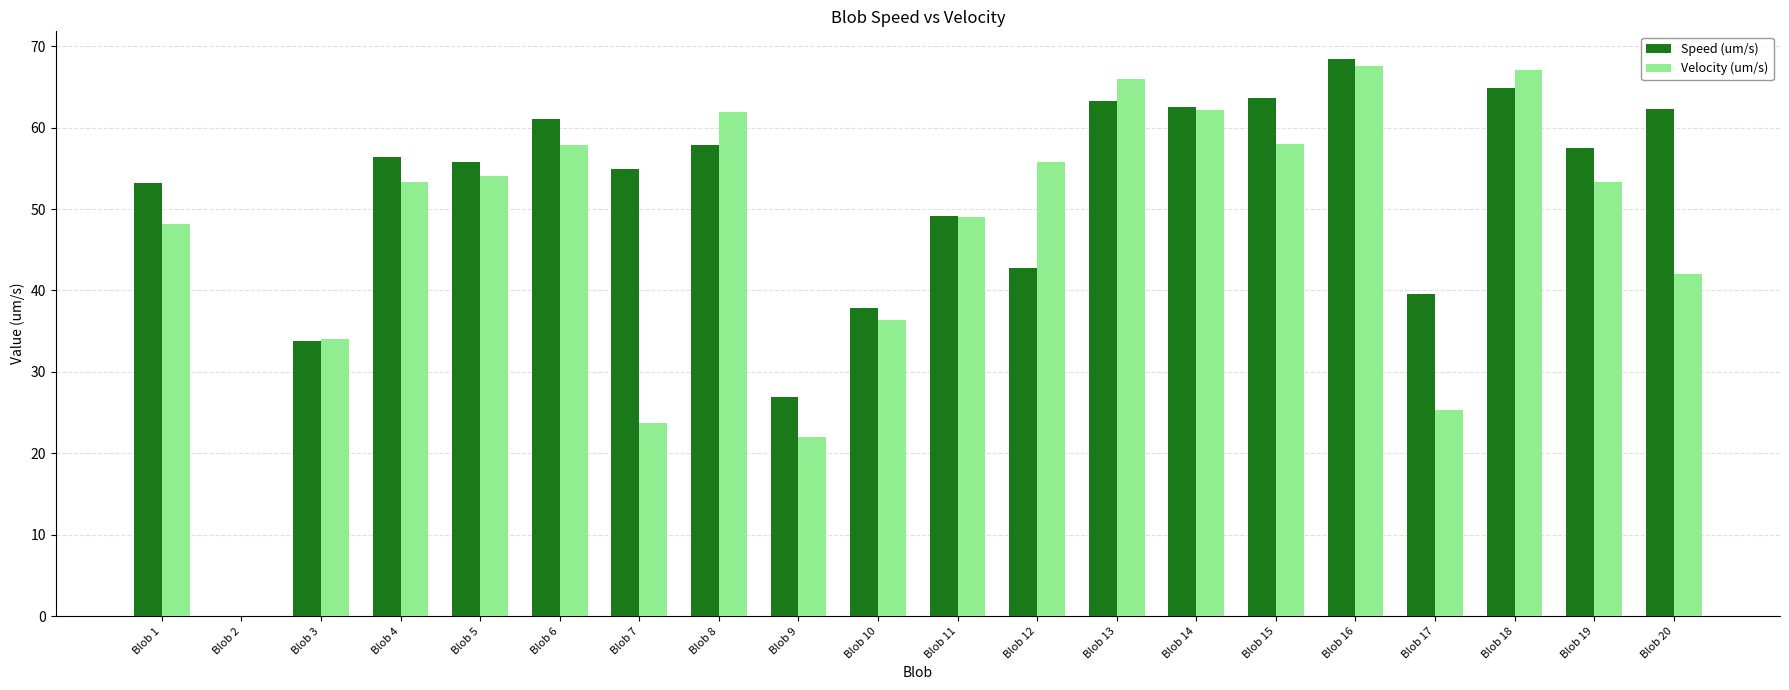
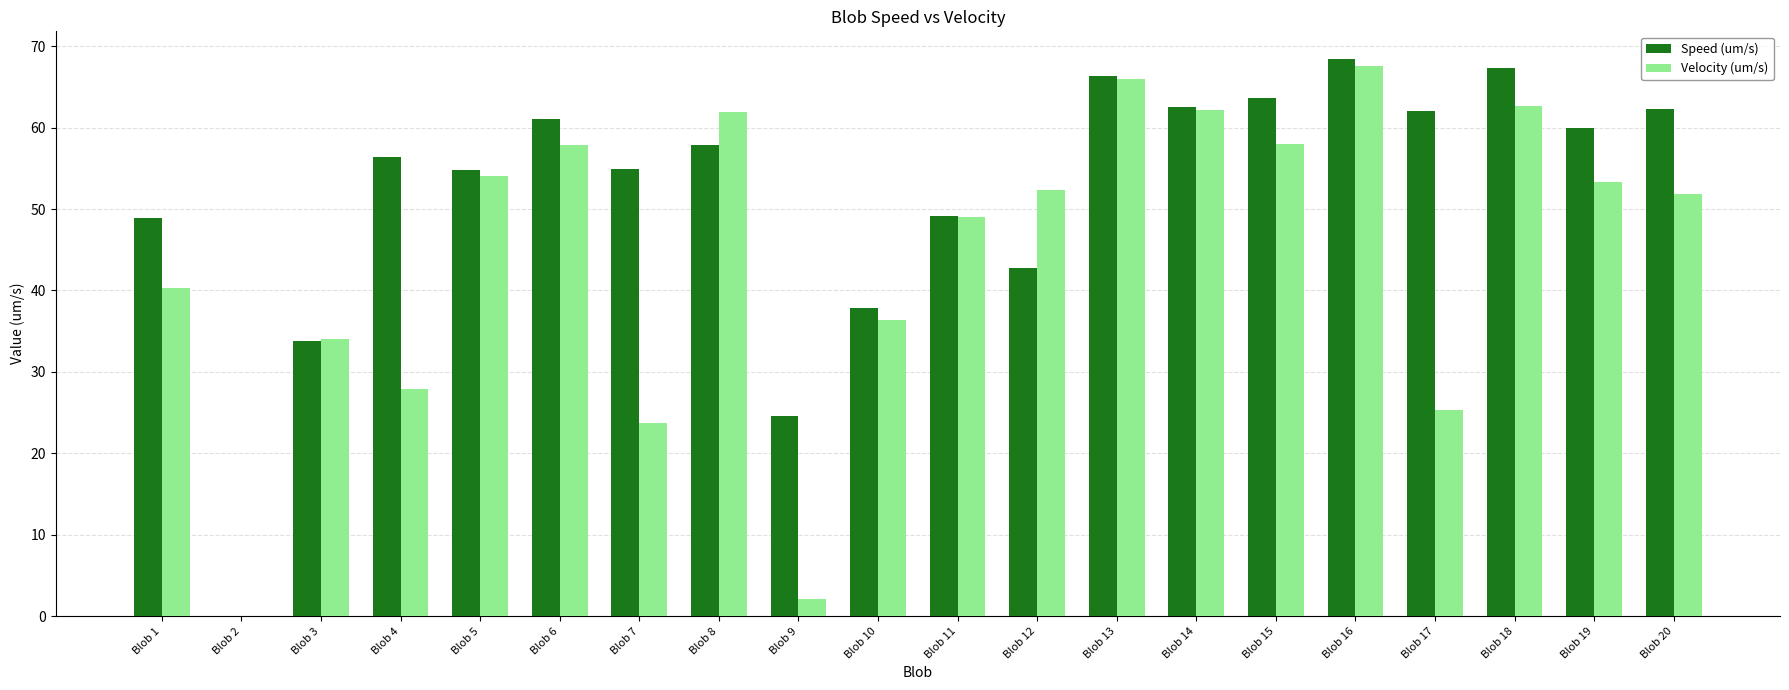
  {
    "Speed (um/s)": {
-     "Blob 1": 53,
+     "Blob 1": 49,
      "Blob 2": 0,
      "Blob 3": 34,
      "Blob 4": 56,
-     "Blob 5": 56,
+     "Blob 5": 55,
      "Blob 6": 61,
      "Blob 7": 55,
      "Blob 8": 58,
-     "Blob 9": 27,
+     "Blob 9": 25,
      "Blob 10": 38,
      "Blob 11": 49,
      "Blob 12": 43,
-     "Blob 13": 63,
+     "Blob 13": 66,
      "Blob 14": 62,
      "Blob 15": 64,
      "Blob 16": 68,
-     "Blob 17": 40,
-     "Blob 18": 65,
-     "Blob 19": 57,
+     "Blob 17": 62,
+     "Blob 18": 67,
+     "Blob 19": 60,
      "Blob 20": 62
    },
    "Velocity (um/s)": {
-     "Blob 1": 48,
+     "Blob 1": 40,
      "Blob 2": 0,
      "Blob 3": 34,
-     "Blob 4": 53,
+     "Blob 4": 28,
      "Blob 5": 54,
      "Blob 6": 58,
      "Blob 7": 24,
      "Blob 8": 62,
-     "Blob 9": 22,
+     "Blob 9": 2,
      "Blob 10": 36,
      "Blob 11": 49,
-     "Blob 12": 56,
+     "Blob 12": 52,
      "Blob 13": 66,
      "Blob 14": 62,
      "Blob 15": 58,
      "Blob 16": 68,
      "Blob 17": 25,
-     "Blob 18": 67,
+     "Blob 18": 63,
      "Blob 19": 53,
-     "Blob 20": 42
+     "Blob 20": 52
    }
  }
